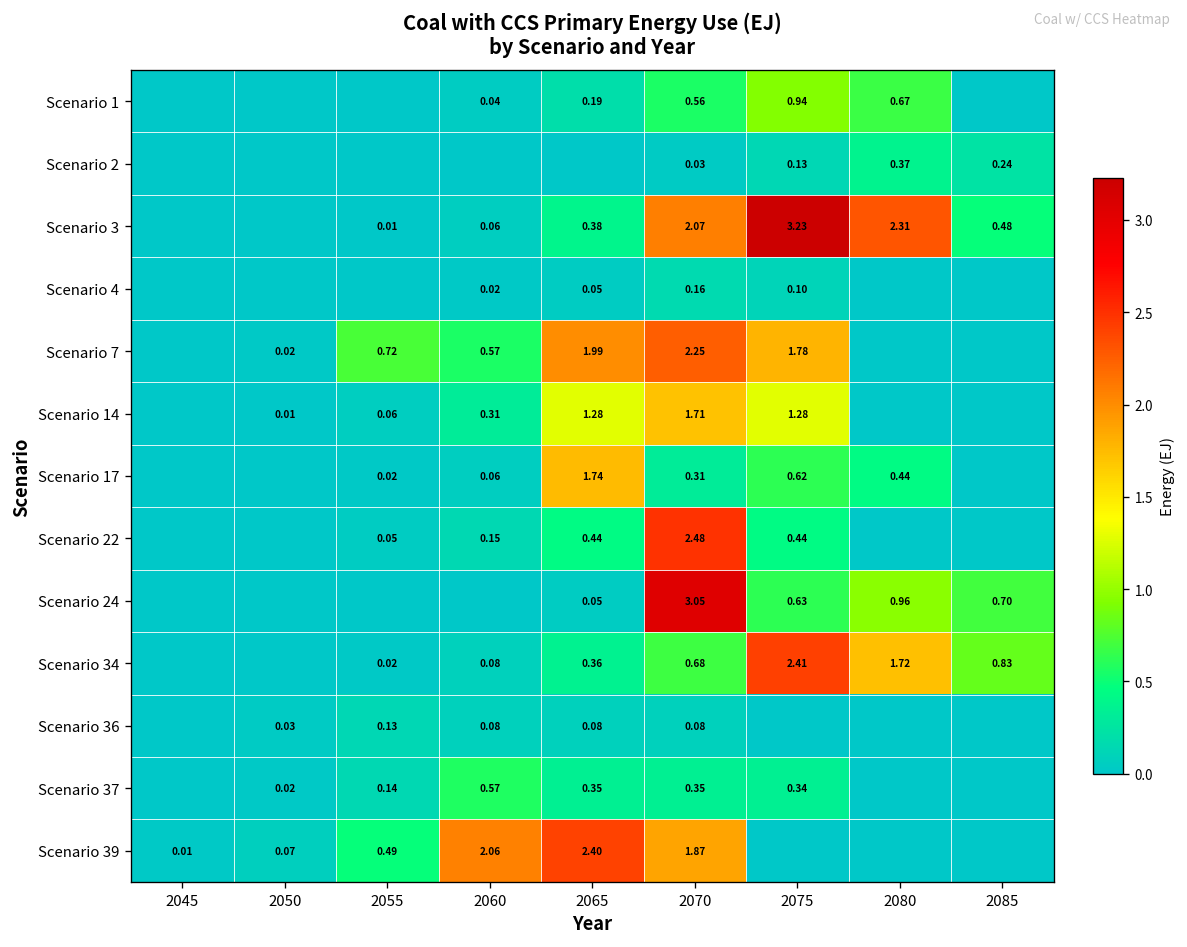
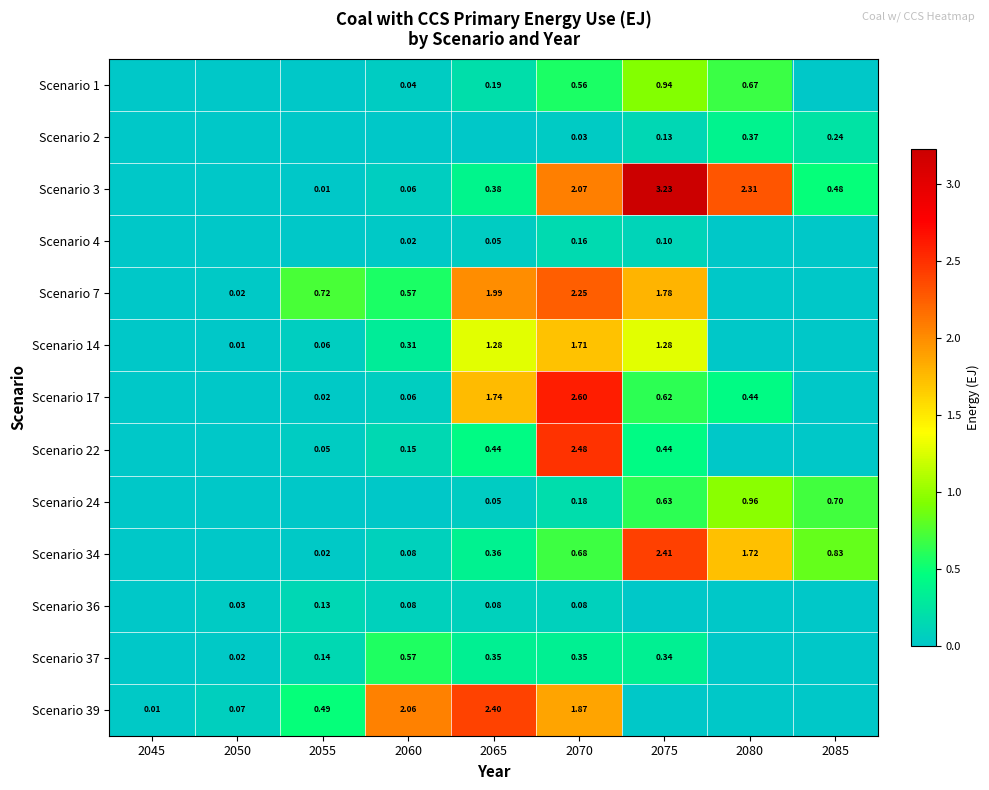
  {
    "Scenario 1": {
      "2060": 0.04,
      "2065": 0.19,
      "2070": 0.56,
      "2075": 0.94,
      "2080": 0.67
    },
    "Scenario 2": {
      "2070": 0.03,
      "2075": 0.13,
      "2080": 0.37,
      "2085": 0.24
    },
    "Scenario 3": {
      "2055": 0.01,
      "2060": 0.06,
      "2065": 0.38,
      "2070": 2.07,
      "2075": 3.23,
      "2080": 2.31,
      "2085": 0.48
    },
    "Scenario 4": {
      "2060": 0.02,
      "2065": 0.05,
      "2070": 0.16,
      "2075": 0.10
    },
    "Scenario 7": {
      "2050": 0.02,
      "2055": 0.72,
      "2060": 0.57,
      "2065": 1.99,
      "2070": 2.25,
      "2075": 1.78
    },
    "Scenario 14": {
      "2050": 0.01,
      "2055": 0.06,
      "2060": 0.31,
      "2065": 1.28,
      "2070": 1.71,
      "2075": 1.28
    },
    "Scenario 17": {
      "2055": 0.02,
      "2060": 0.06,
      "2065": 1.74,
-     "2070": 0.31,
+     "2070": 2.60,
      "2075": 0.62,
      "2080": 0.44
    },
    "Scenario 22": {
      "2055": 0.05,
      "2060": 0.15,
      "2065": 0.44,
      "2070": 2.48,
      "2075": 0.44
    },
    "Scenario 24": {
      "2065": 0.05,
-     "2070": 3.05,
+     "2070": 0.18,
      "2075": 0.63,
      "2080": 0.96,
      "2085": 0.70
    },
    "Scenario 34": {
      "2055": 0.02,
      "2060": 0.08,
      "2065": 0.36,
      "2070": 0.68,
      "2075": 2.41,
      "2080": 1.72,
      "2085": 0.83
    },
    "Scenario 36": {
      "2050": 0.03,
      "2055": 0.13,
      "2060": 0.08,
      "2065": 0.08,
      "2070": 0.08
    },
    "Scenario 37": {
      "2050": 0.02,
      "2055": 0.14,
      "2060": 0.57,
      "2065": 0.35,
      "2070": 0.35,
      "2075": 0.34
    },
    "Scenario 39": {
      "2045": 0.01,
      "2050": 0.07,
      "2055": 0.49,
      "2060": 2.06,
      "2065": 2.40,
      "2070": 1.87
    }
  }
